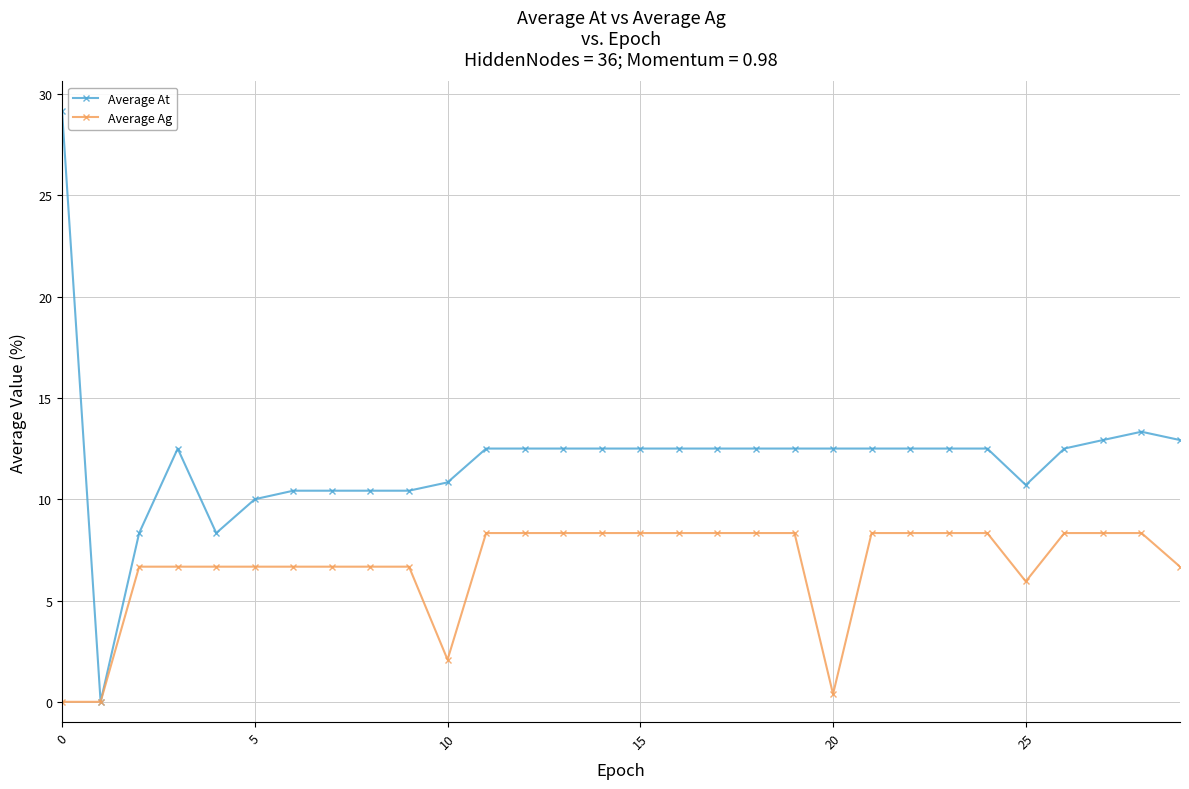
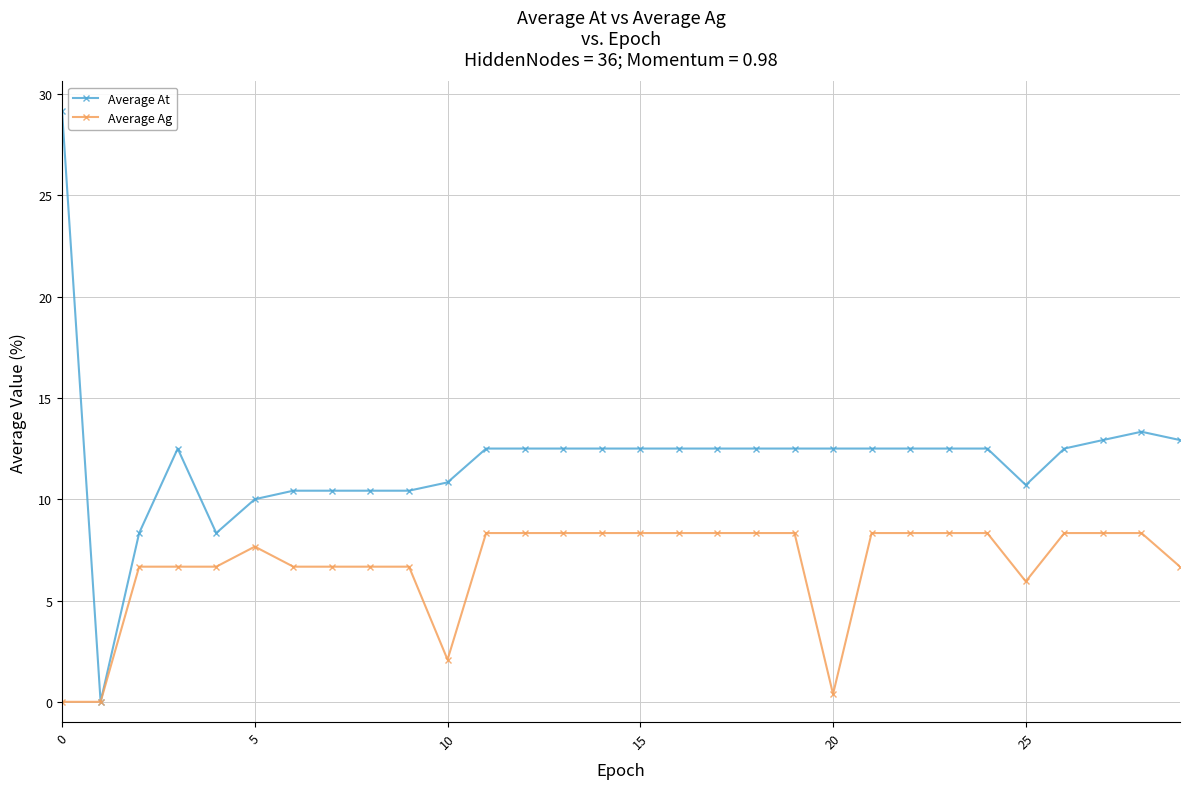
  {
    "Average At": {
      "0": 29.2,
      "5": 10.0,
      "10": 10.8,
      "15": 12.5,
      "20": 12.5,
      "25": 10.7
    },
    "Average Ag": {
      "0": 0.0,
-     "5": 6.7,
+     "5": 7.7,
      "10": 2.1,
      "15": 8.3,
      "20": 0.4,
      "25": 5.9
    }
  }
